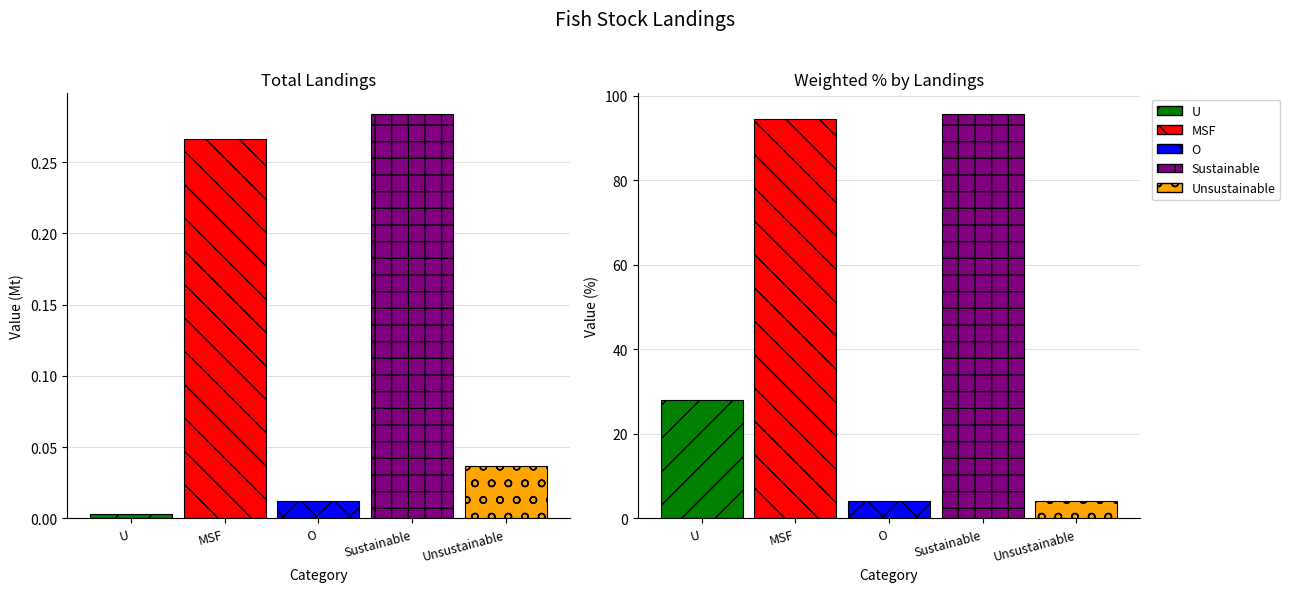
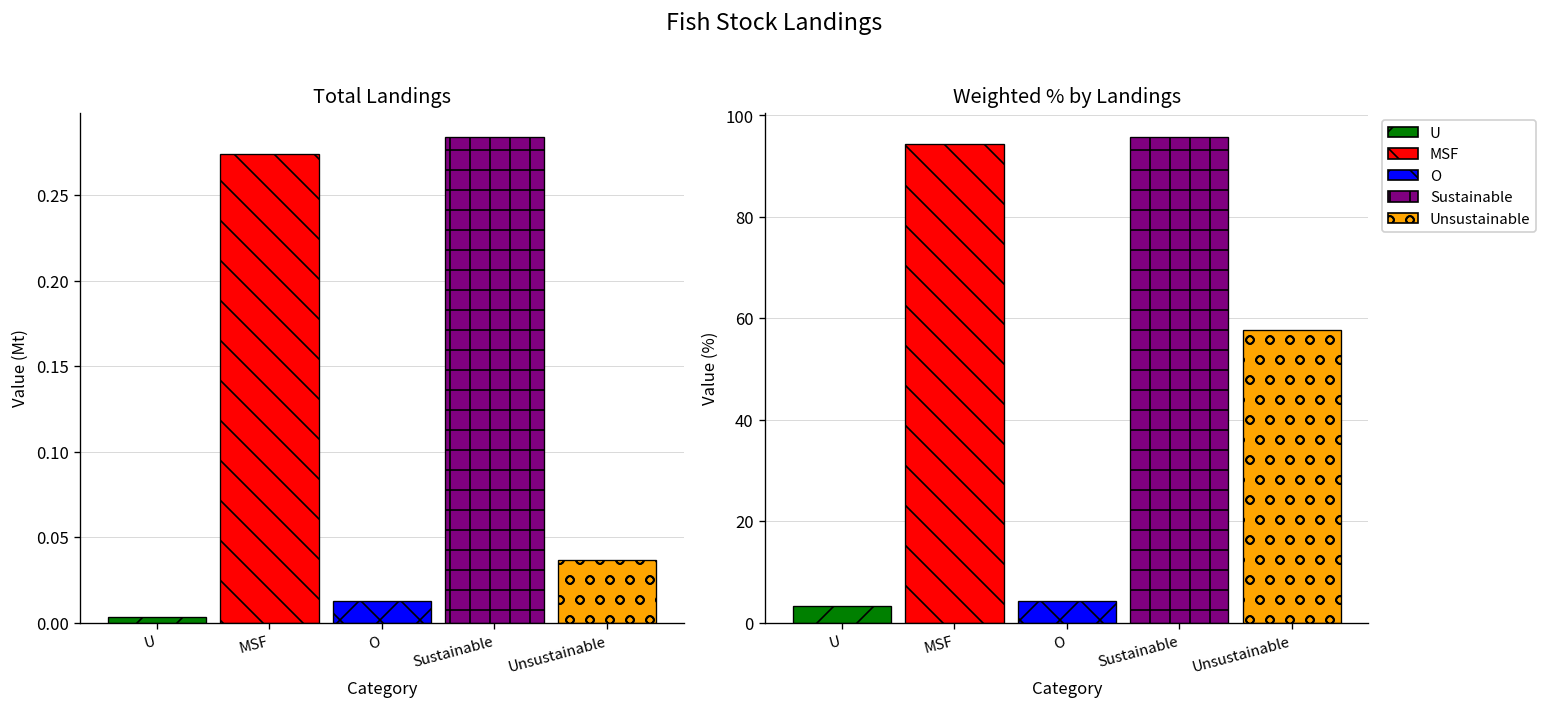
  {
    "Total Landings": {
      "U": 0.003,
-     "MSF": 0.266,
+     "MSF": 0.274,
      "O": 0.013,
      "Sustainable": 0.284,
      "Unsustainable": 0.037
    },
    "Weighted % by Landings": {
-     "U": 28,
+     "U": 3,
      "MSF": 94,
      "O": 4,
      "Sustainable": 96,
-     "Unsustainable": 4
+     "Unsustainable": 58
    }
  }
